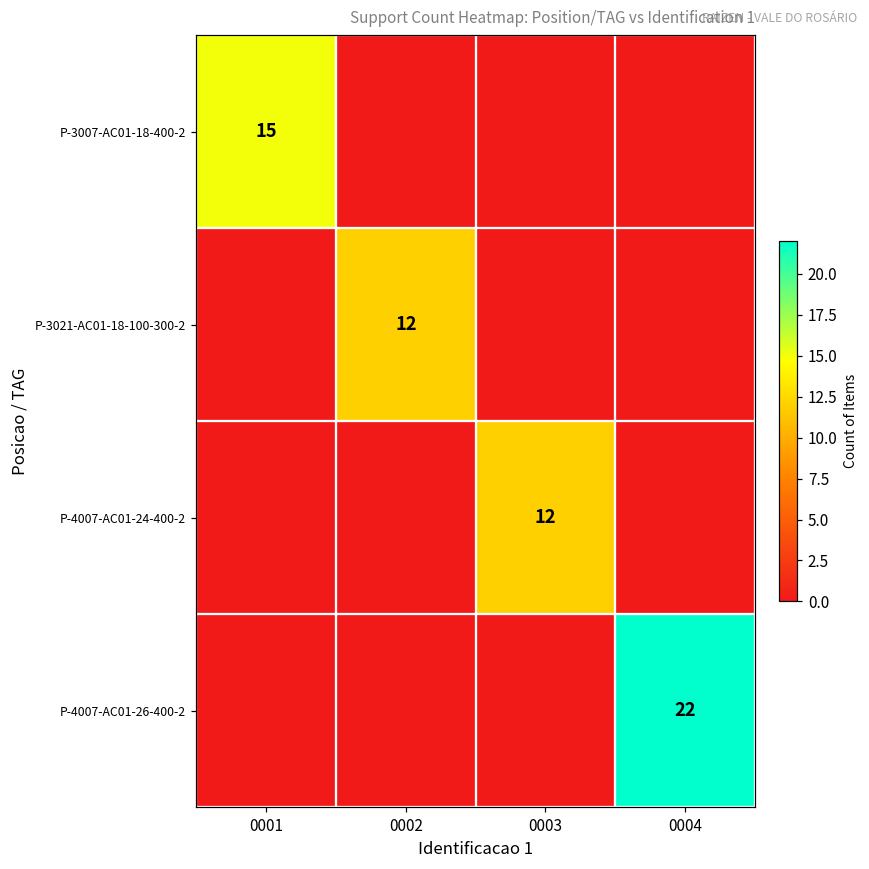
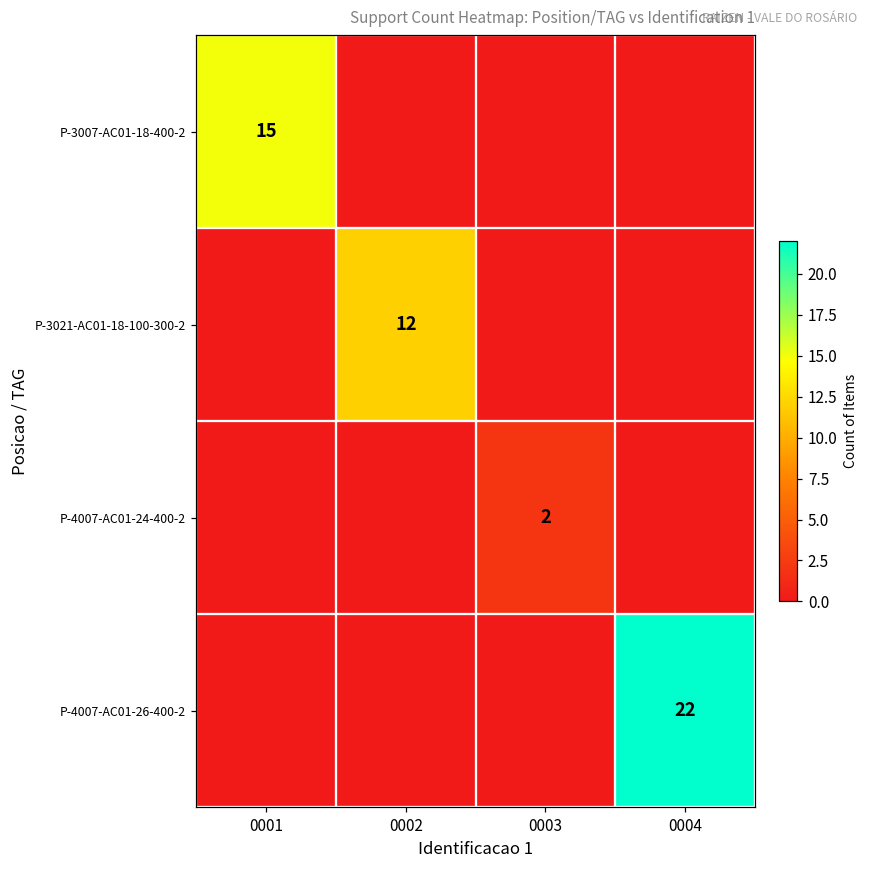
  {
    "P-3007-AC01-18-400-2": {
      "0001": 15
    },
    "P-3021-AC01-18-100-300-2": {
      "0002": 12
    },
    "P-4007-AC01-24-400-2": {
-     "0003": 12
+     "0003": 2
    },
    "P-4007-AC01-26-400-2": {
      "0004": 22
    }
  }
